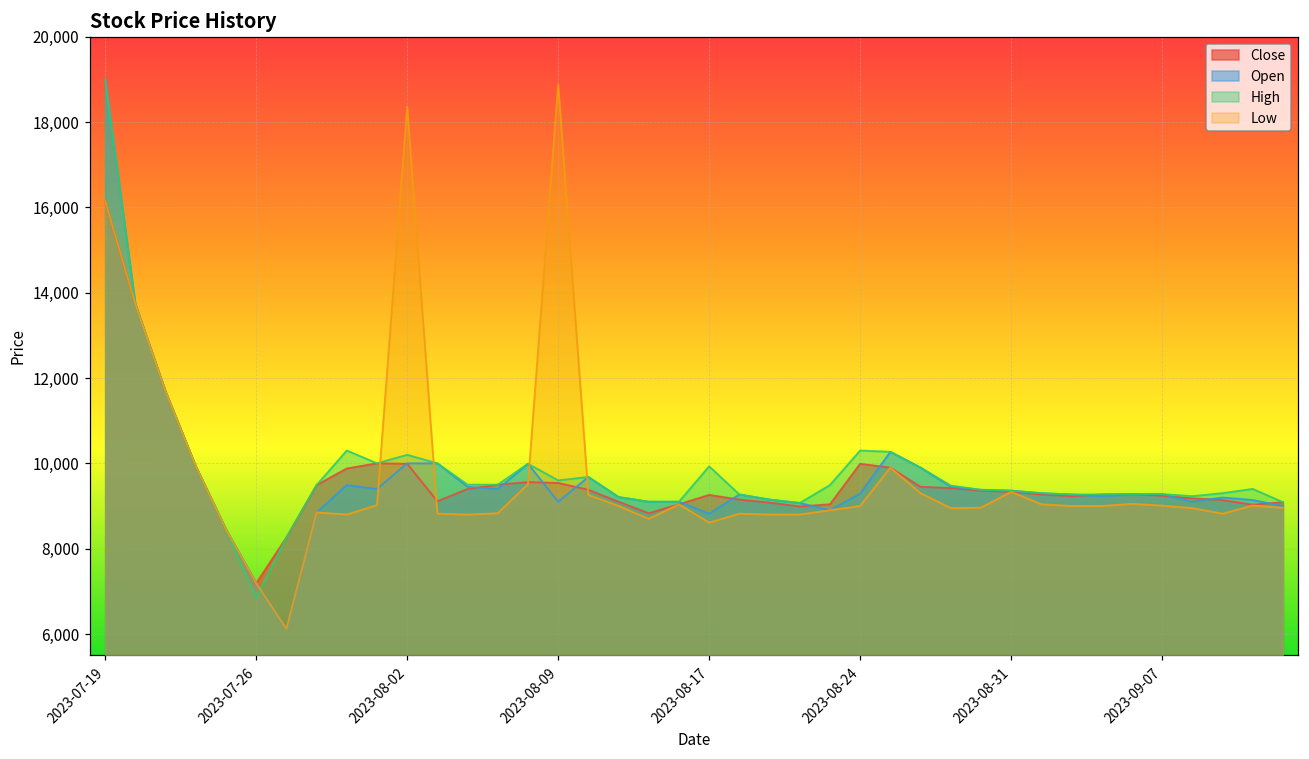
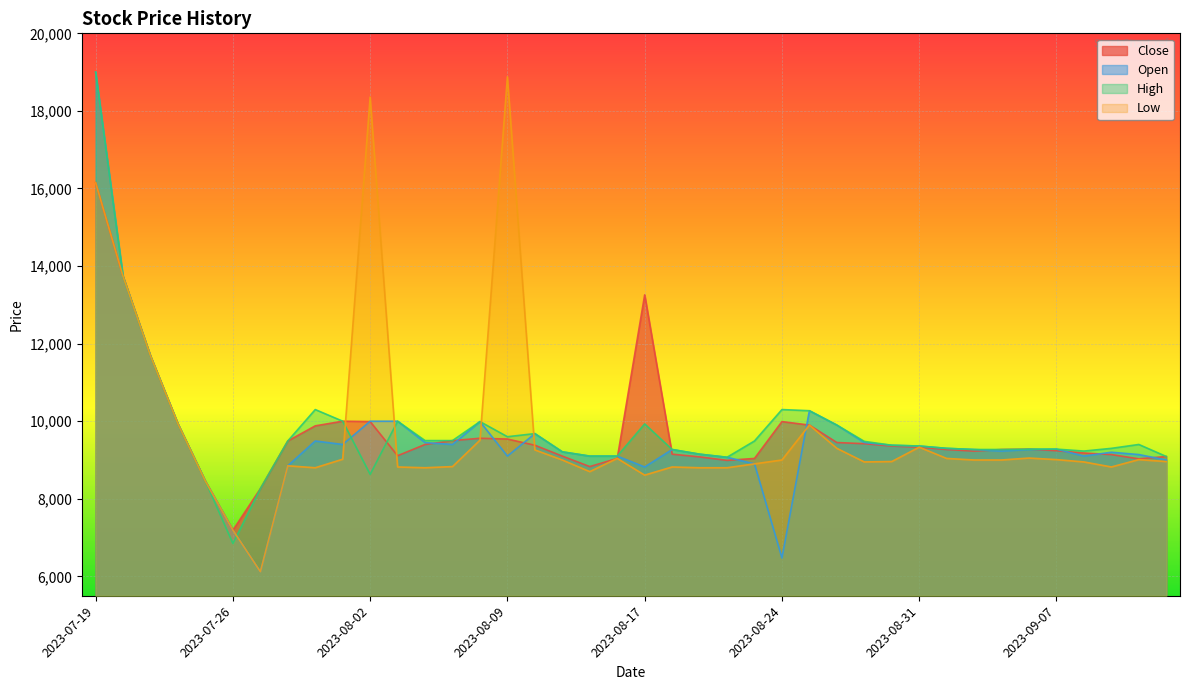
  {
    "Close": {
-     "2023-08-17": "9,300",
+     "2023-08-17": "13,300",
      "2023-08-24": "10,000"
    },
    "Open": {
      "2023-08-09": "9,100",
      "2023-08-17": "8,800",
-     "2023-08-24": "9,300"
+     "2023-08-24": "6,500"
    },
    "High": {
      "2023-07-26": "6,800",
-     "2023-08-02": "10,200",
+     "2023-08-02": "8,600",
      "2023-08-17": "9,900",
      "2023-08-24": "10,300"
    },
    "Low": {
      "2023-08-02": "18,400",
      "2023-08-09": "18,900",
      "2023-08-17": "8,600",
      "2023-08-24": "9,000",
      "2023-09-07": "9,000"
    }
  }
